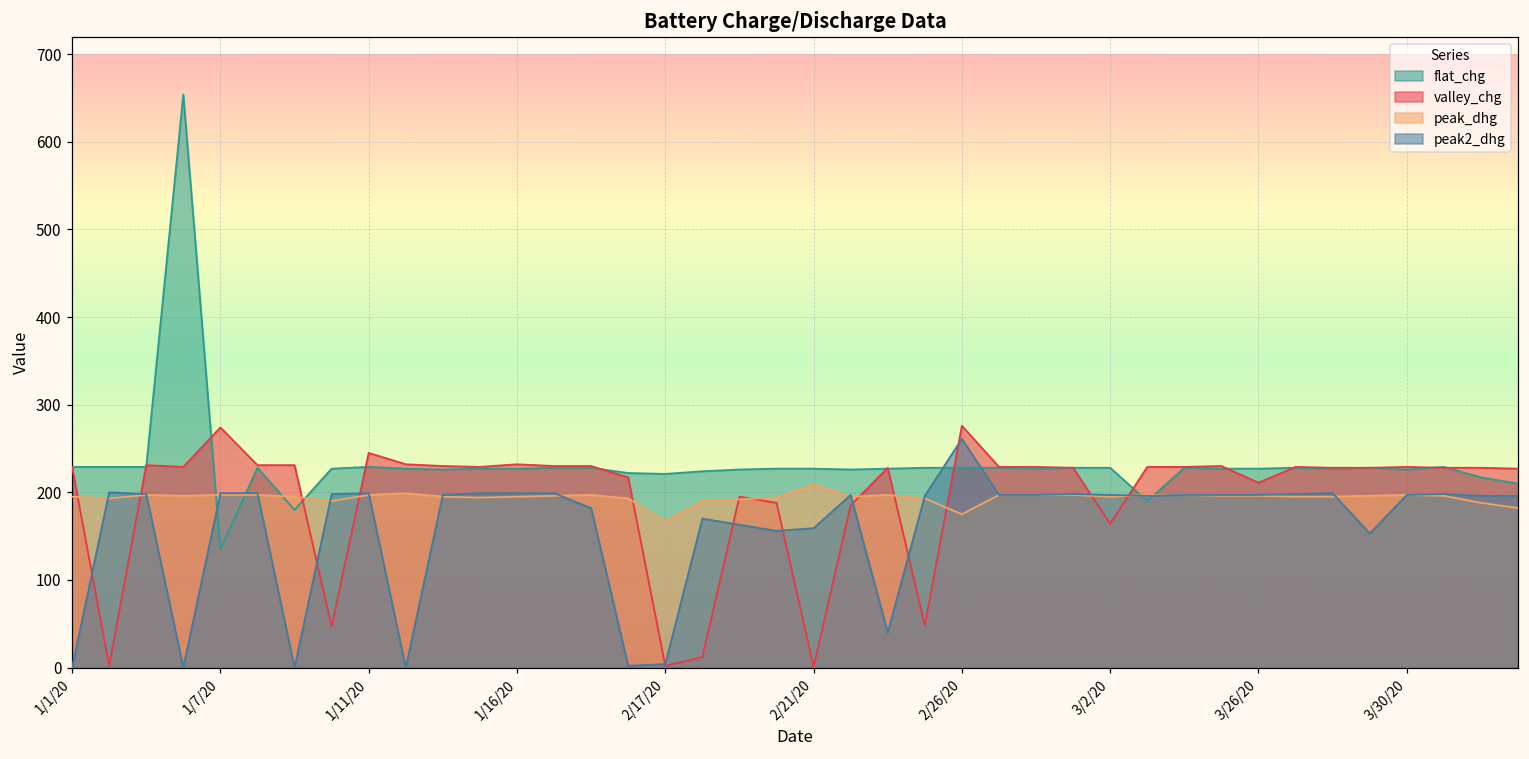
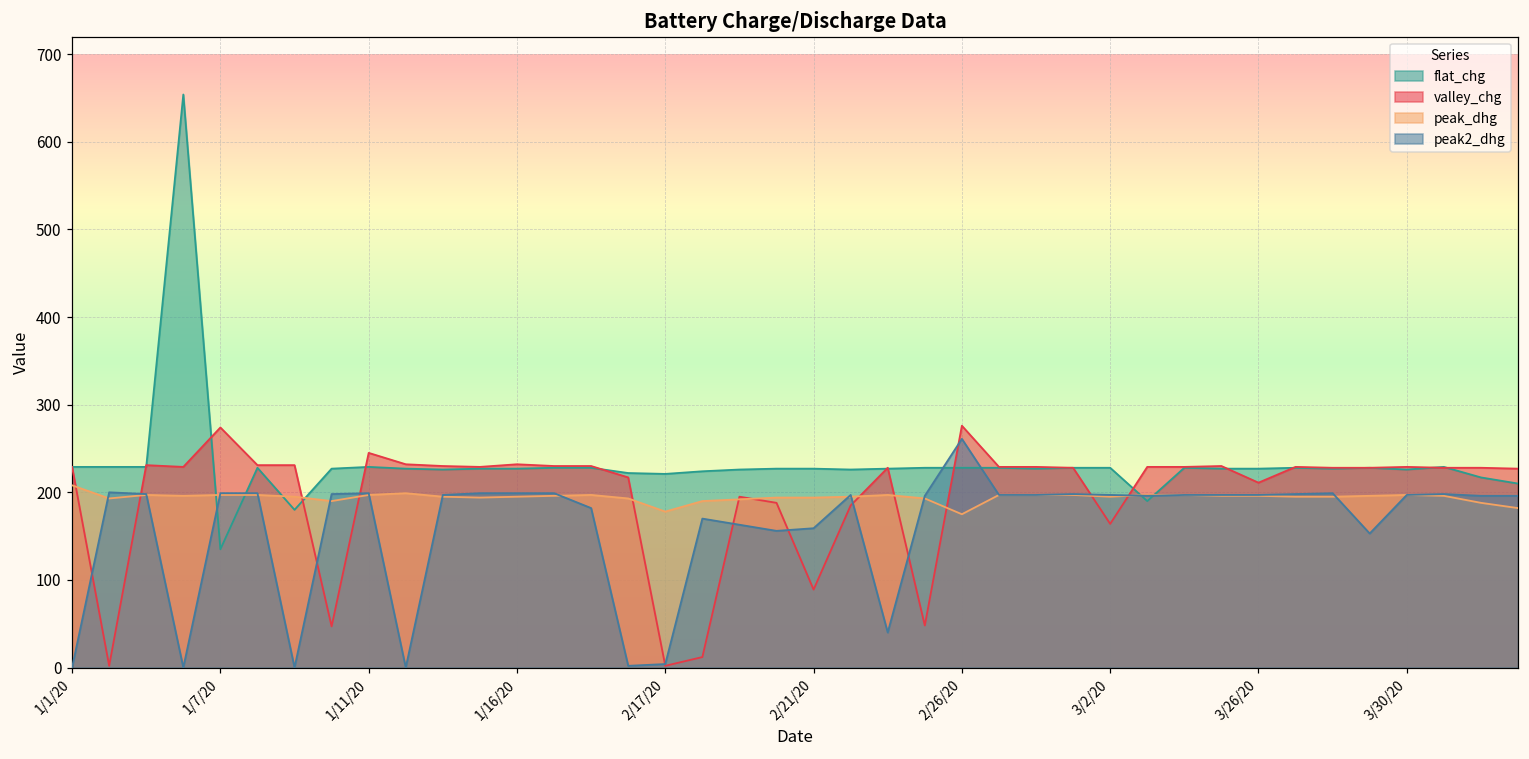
  {
    "valley_chg": {
      "1/7/20": 270,
      "1/11/20": 250,
      "1/16/20": 230,
-     "2/21/20": 0,
+     "2/21/20": 90,
      "2/26/20": 280,
      "3/2/20": 160,
      "3/26/20": 210
    },
    "peak_dhg": {
-     "1/1/20": 200,
+     "1/1/20": 210,
      "1/16/20": 200,
-     "2/17/20": 170,
-     "2/21/20": 210,
+     "2/17/20": 180,
+     "2/21/20": 190,
      "2/26/20": 180
    }
  }
